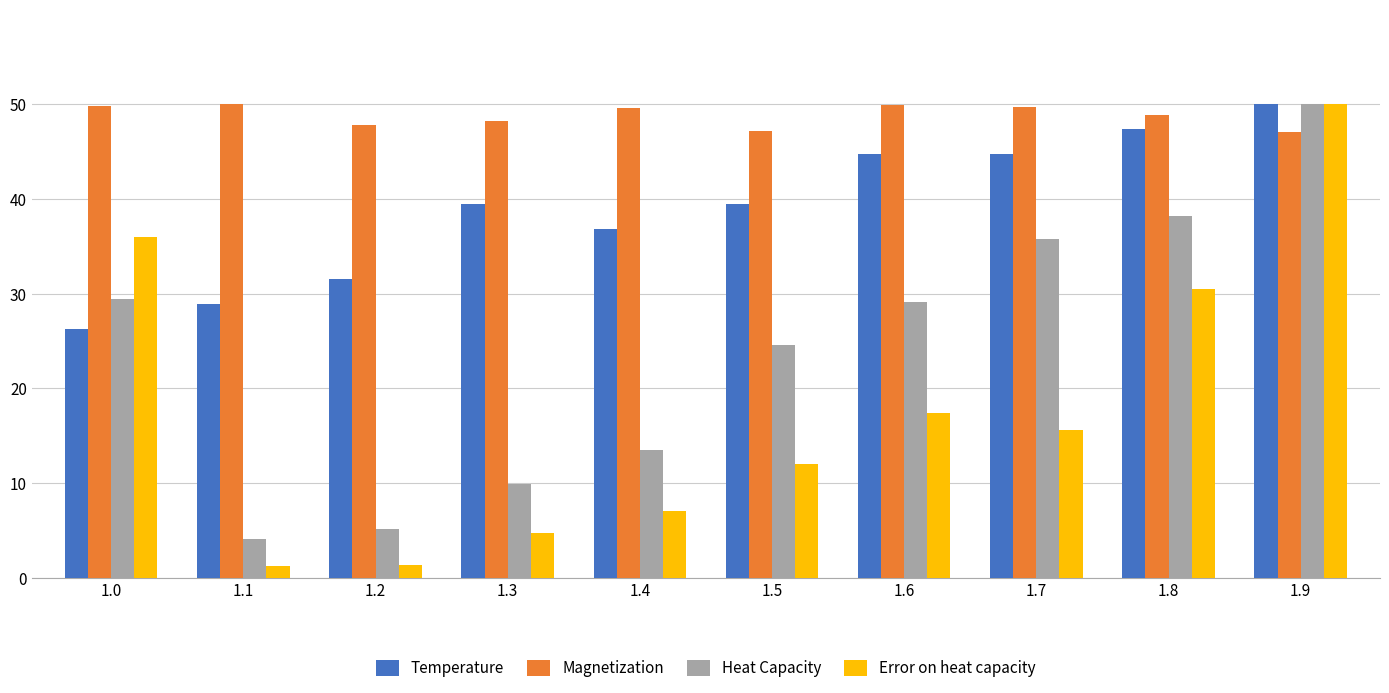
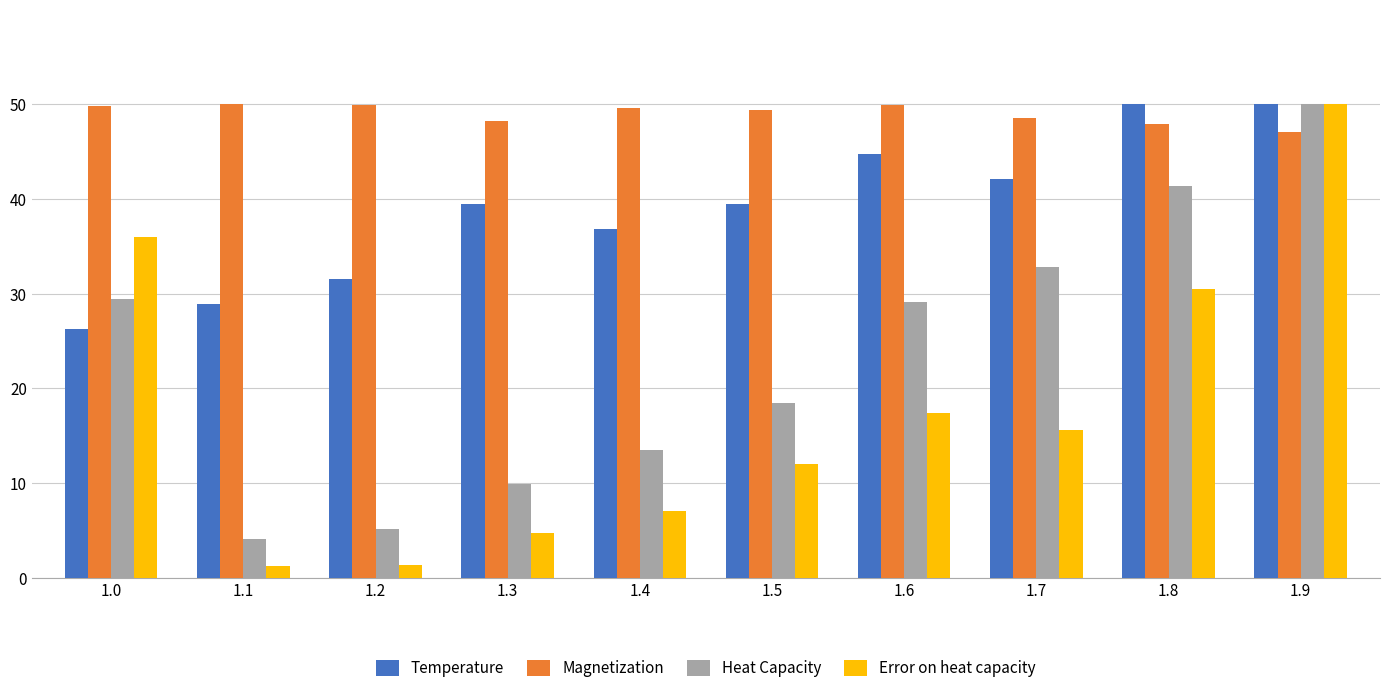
  {
    "Temperature": {
      "1.0": 26,
      "1.1": 29,
      "1.2": 32,
      "1.3": 39,
      "1.4": 37,
      "1.5": 39,
      "1.6": 45,
-     "1.7": 45,
-     "1.8": 47,
+     "1.7": 42,
+     "1.8": 50,
      "1.9": 50
    },
    "Magnetization": {
      "1.0": 50,
      "1.1": 50,
-     "1.2": 48,
+     "1.2": 50,
      "1.3": 48,
      "1.4": 50,
-     "1.5": 47,
+     "1.5": 49,
      "1.6": 50,
-     "1.7": 50,
-     "1.8": 49,
+     "1.7": 49,
+     "1.8": 48,
      "1.9": 47
    },
    "Heat Capacity": {
      "1.0": 29,
      "1.1": 4,
      "1.2": 5,
      "1.3": 10,
      "1.4": 14,
-     "1.5": 25,
+     "1.5": 18,
      "1.6": 29,
-     "1.7": 36,
-     "1.8": 38,
+     "1.7": 33,
+     "1.8": 41,
      "1.9": 50
    },
    "Error on heat capacity": {
      "1.0": 36,
      "1.1": 1,
      "1.2": 1,
      "1.3": 5,
      "1.4": 7,
      "1.5": 12,
      "1.6": 17,
      "1.7": 16,
      "1.8": 31,
      "1.9": 50
    }
  }
